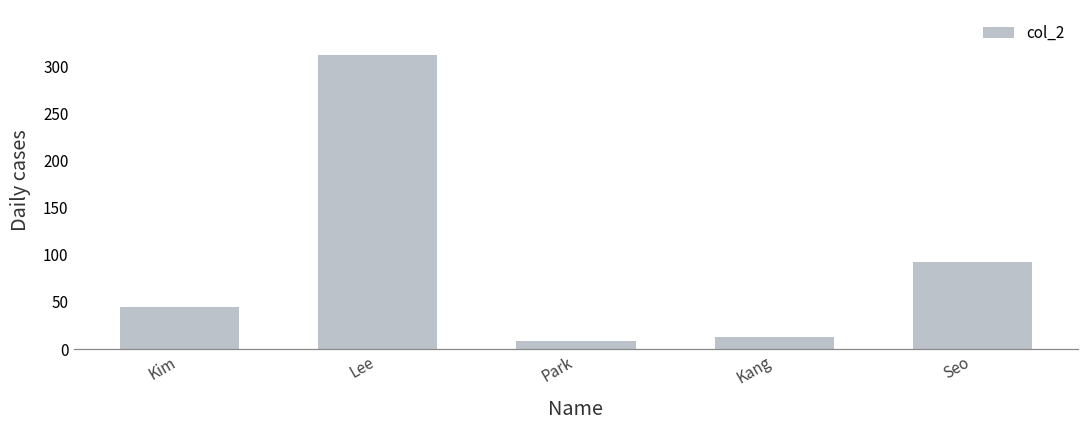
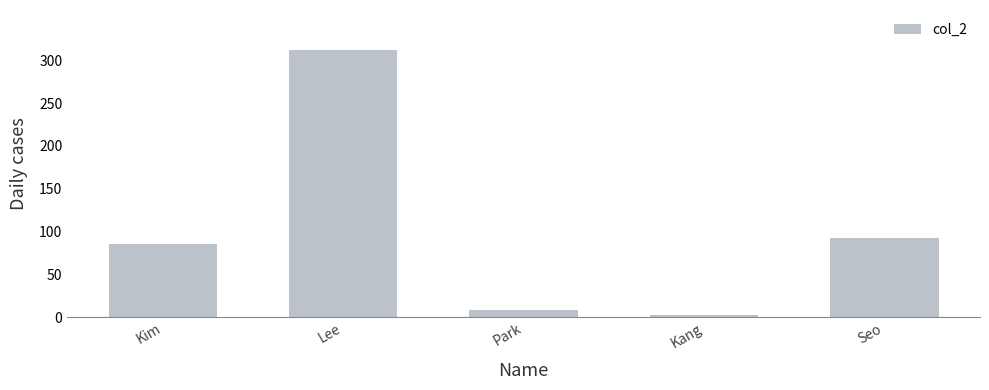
  {
-   "Kim": 50,
+   "Kim": 90,
    "Lee": 310,
    "Park": 10,
-   "Kang": 10,
+   "Kang": 0,
    "Seo": 90
  }
